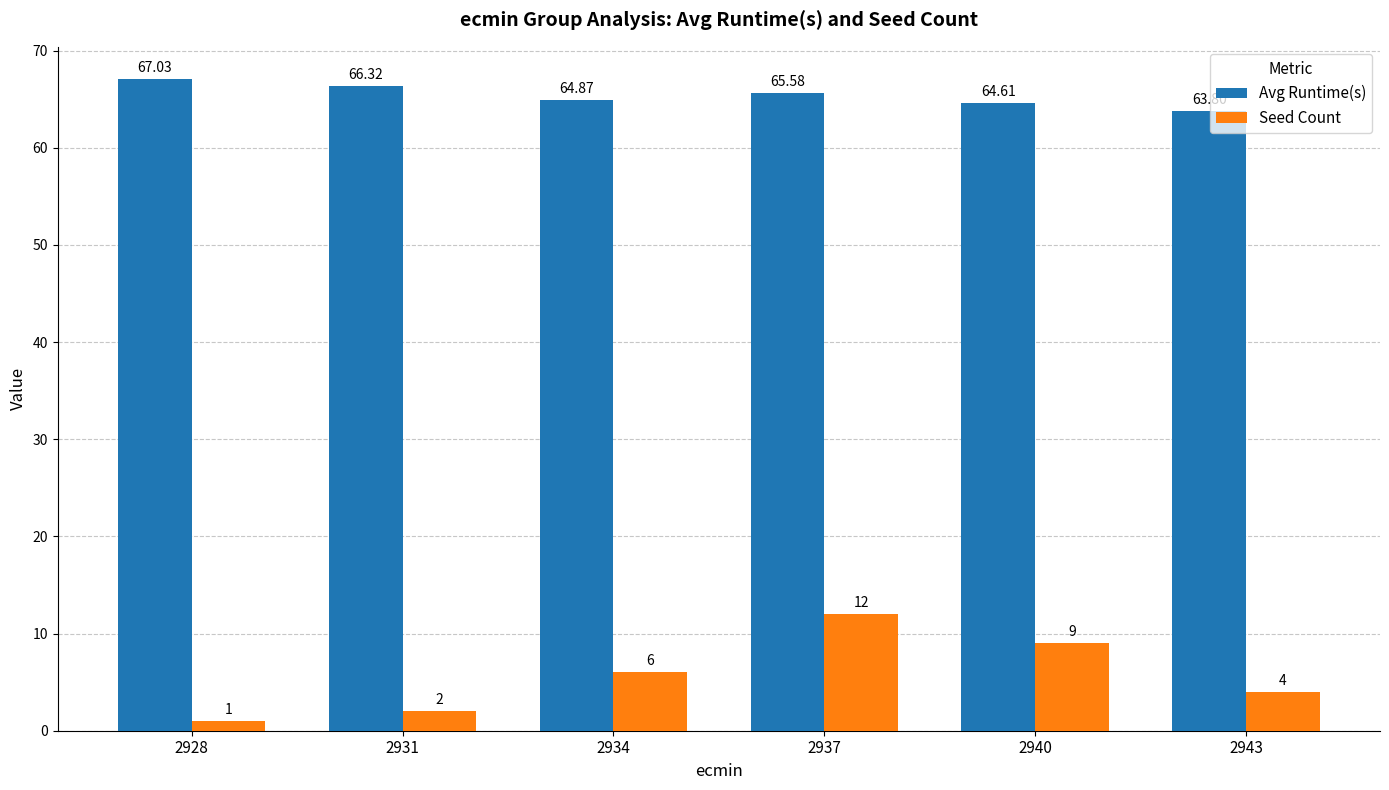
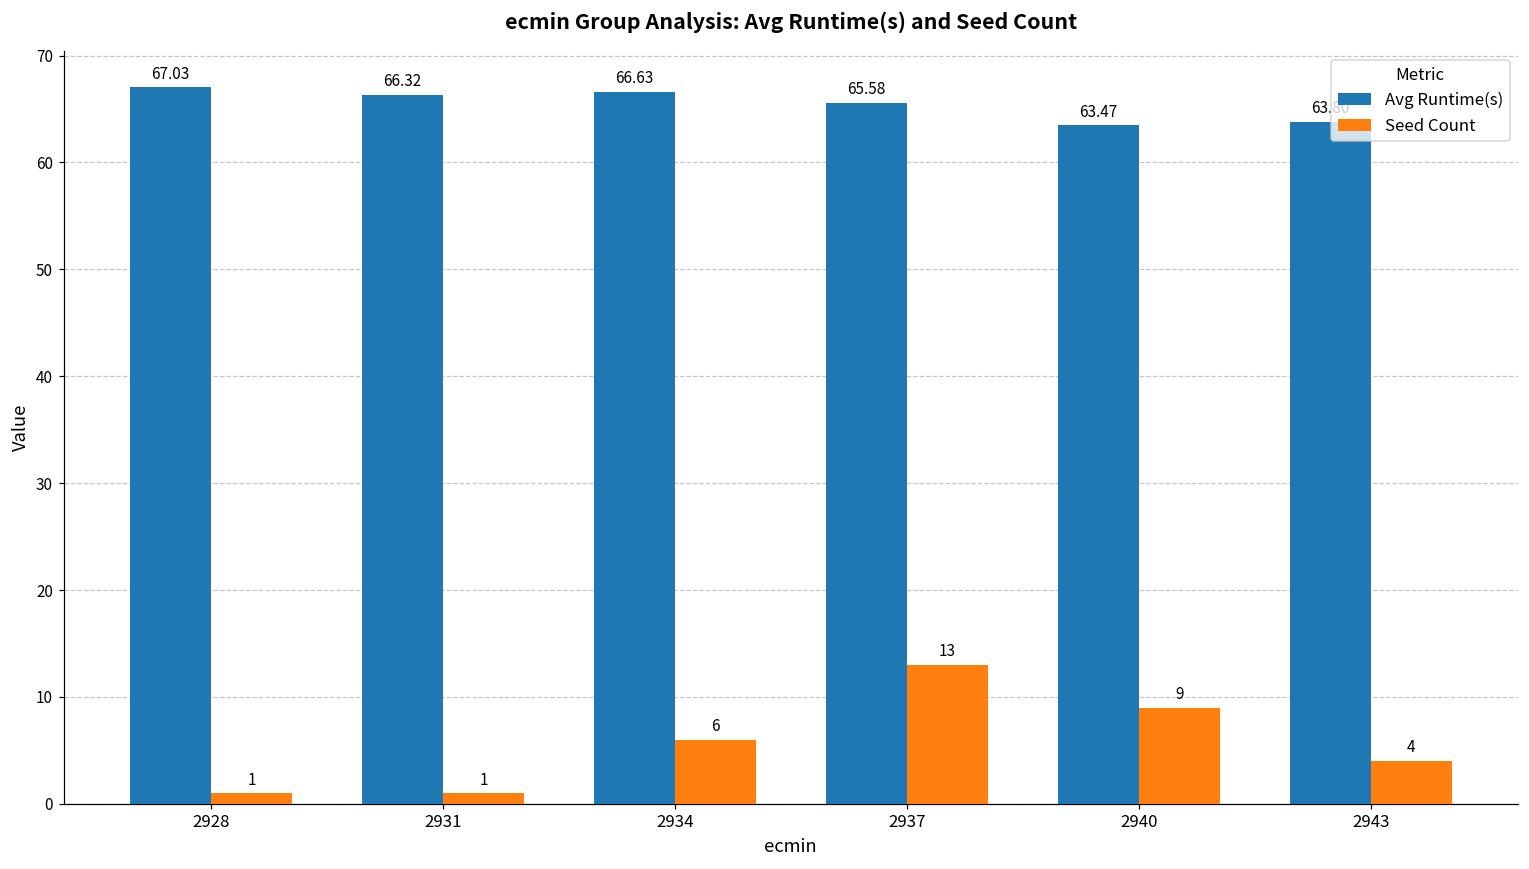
  {
    "Avg Runtime(s)": {
      "2928": 67.03,
      "2931": 66.32,
-     "2934": 64.87,
+     "2934": 66.63,
      "2937": 65.58,
-     "2940": 64.61
+     "2940": 63.47
    },
    "Seed Count": {
      "2928": 1,
-     "2931": 2,
+     "2931": 1,
      "2934": 6,
-     "2937": 12,
+     "2937": 13,
      "2940": 9,
      "2943": 4
    }
  }
